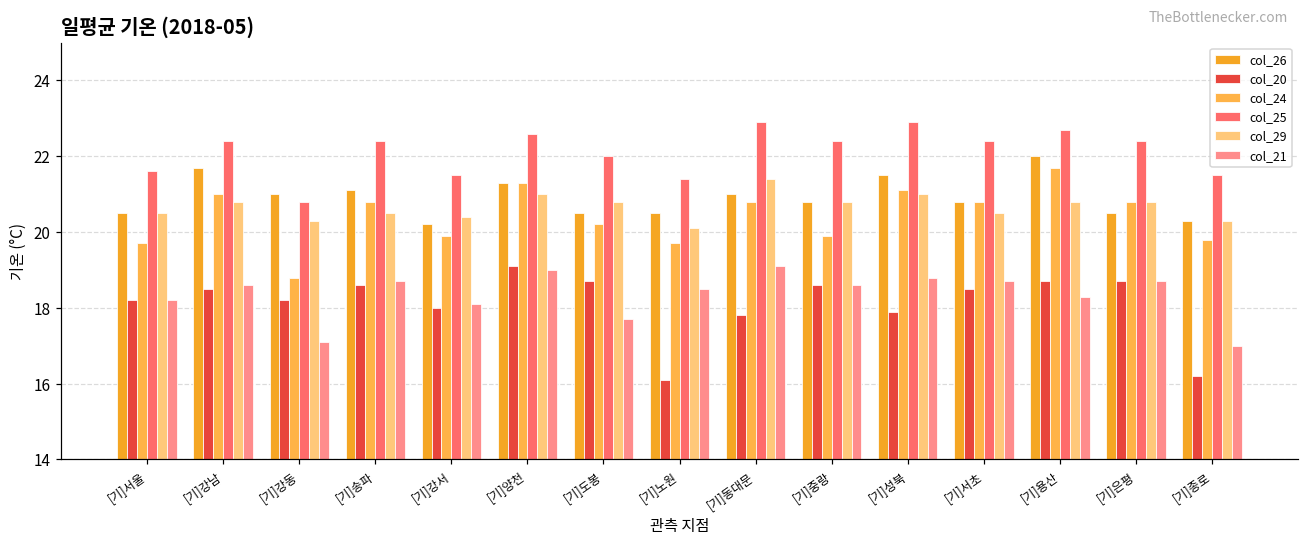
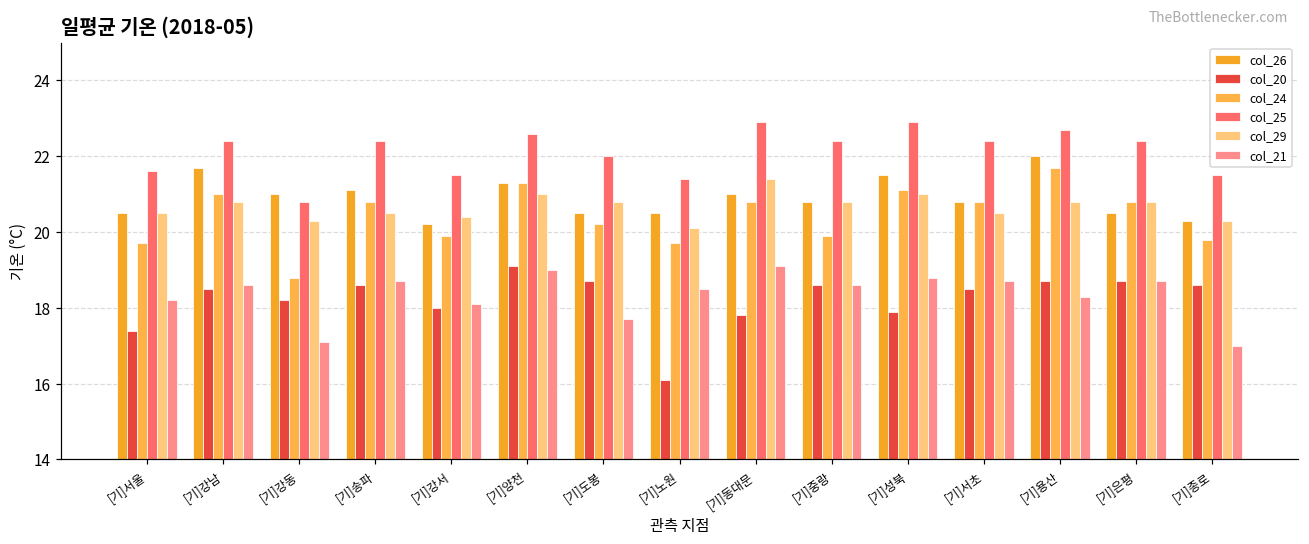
  {
    "col_20": {
-     "[기]서울": 18.2,
+     "[기]서울": 17.4,
      "[기]강남": 18.5,
      "[기]강동": 18.2,
      "[기]송파": 18.6,
      "[기]강서": 18.0,
      "[기]양천": 19.1,
      "[기]도봉": 18.7,
      "[기]노원": 16.1,
      "[기]동대문": 17.8,
      "[기]중랑": 18.6,
      "[기]성북": 17.9,
      "[기]서초": 18.5,
      "[기]용산": 18.7,
      "[기]은평": 18.7,
-     "[기]종로": 16.2
+     "[기]종로": 18.6
    }
  }
